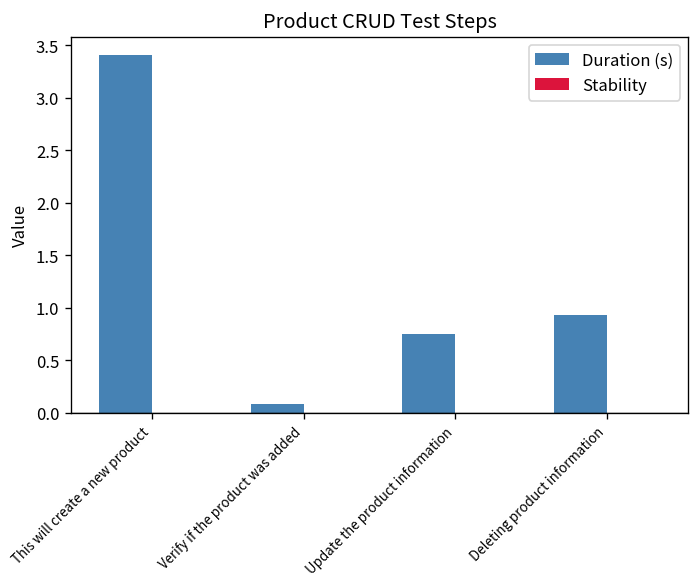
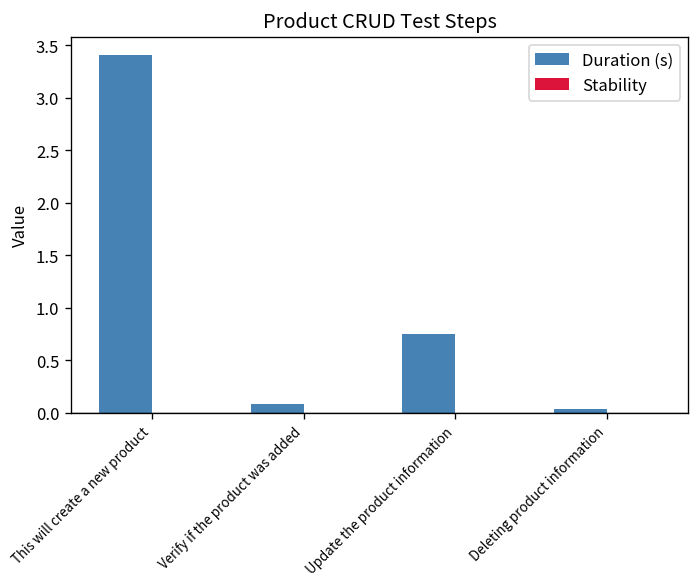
  {
    "Duration (s)": {
      "This will create a new product": 3.4,
      "Verify if the product was added": 0.1,
      "Update the product information": 0.8,
-     "Deleting product information": 0.9
+     "Deleting product information": 0.0
    },
    "Stability": {
      "This will create a new product": 0.0,
      "Verify if the product was added": 0.0,
      "Update the product information": 0.0,
      "Deleting product information": 0.0
    }
  }
